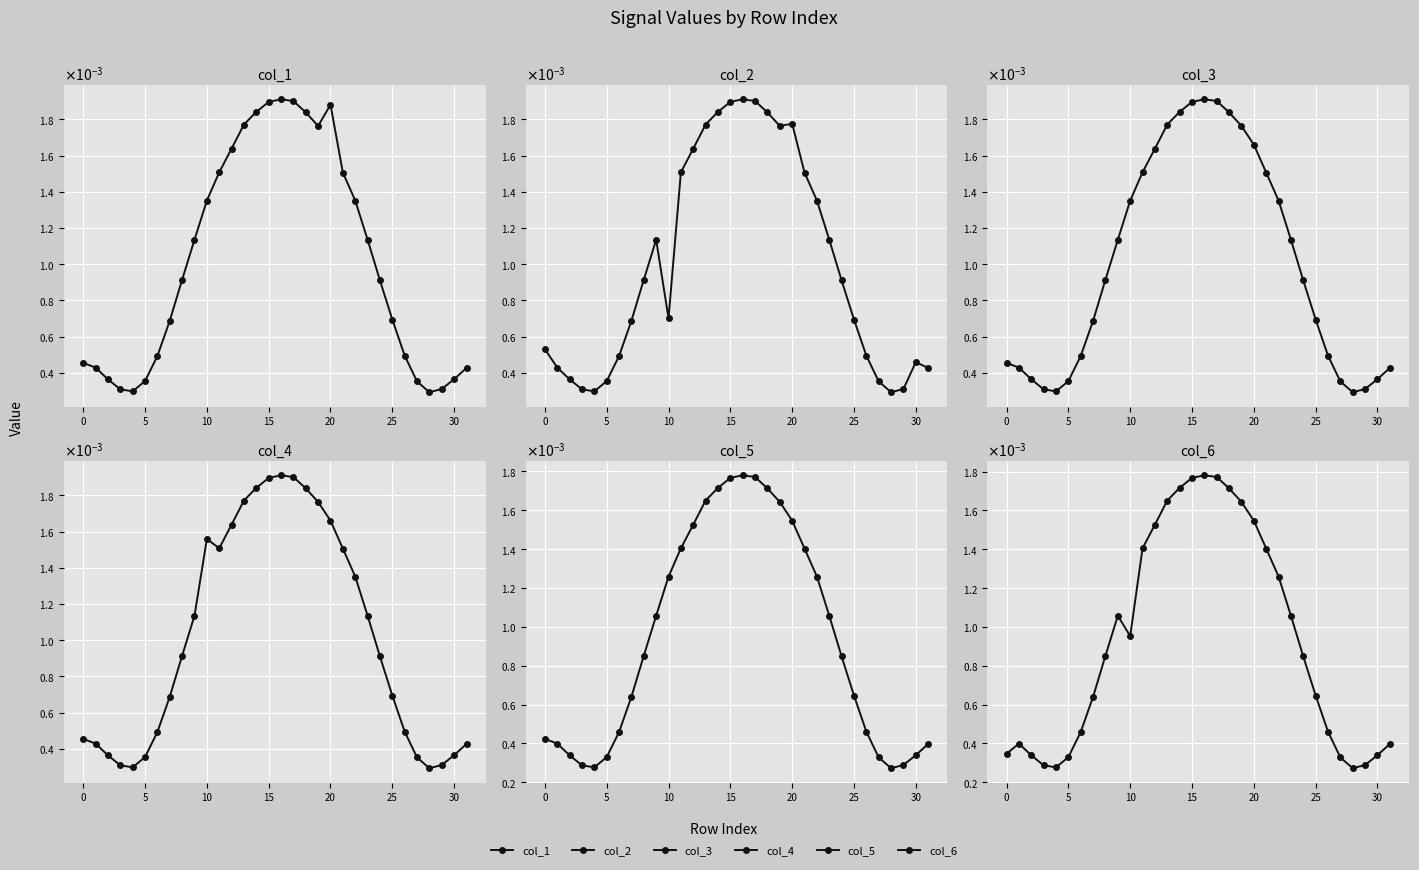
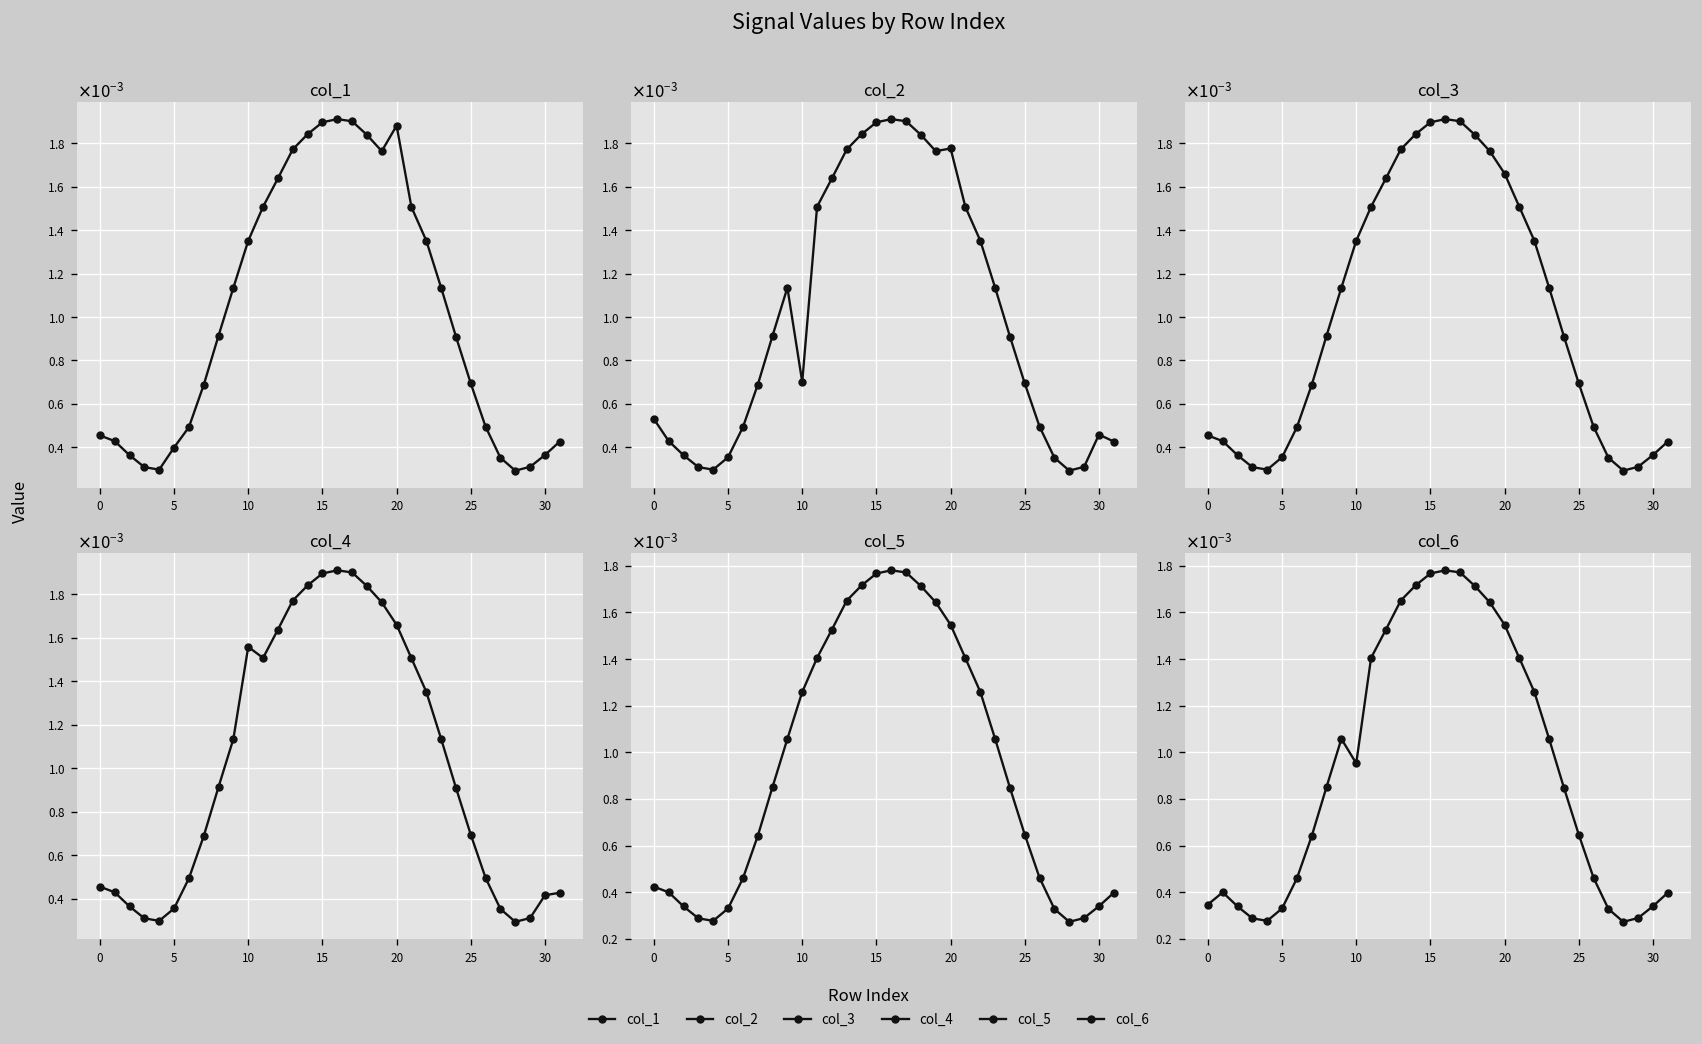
  {
    "col_1": {
      "0": 0.00045,
-     "5": 0.00035,
+     "5": 0.00040,
      "10": 0.00135,
      "15": 0.00190,
      "20": 0.00188,
      "25": 0.00069,
      "30": 0.00036
    },
    "col_2": {
      "0": 0.00053,
      "5": 0.00035,
      "10": 0.00070,
      "15": 0.00190,
      "20": 0.00178,
      "25": 0.00069,
      "30": 0.00046
    },
    "col_3": {
      "0": 0.00045,
      "5": 0.00035,
      "10": 0.00135,
      "15": 0.00190,
      "20": 0.00166,
      "25": 0.00069,
      "30": 0.00036
    },
    "col_4": {
      "0": 0.00045,
      "5": 0.00035,
      "10": 0.00156,
      "15": 0.00190,
      "20": 0.00166,
      "25": 0.00069,
-     "30": 0.00036
+     "30": 0.00042
    },
    "col_5": {
      "0": 0.00042,
      "5": 0.00033,
      "10": 0.00126,
      "15": 0.00177,
      "20": 0.00155,
      "25": 0.00065,
      "30": 0.00034
    },
    "col_6": {
      "0": 0.00035,
      "5": 0.00033,
      "10": 0.00095,
      "15": 0.00177,
      "20": 0.00155,
      "25": 0.00065,
      "30": 0.00034
    }
  }
